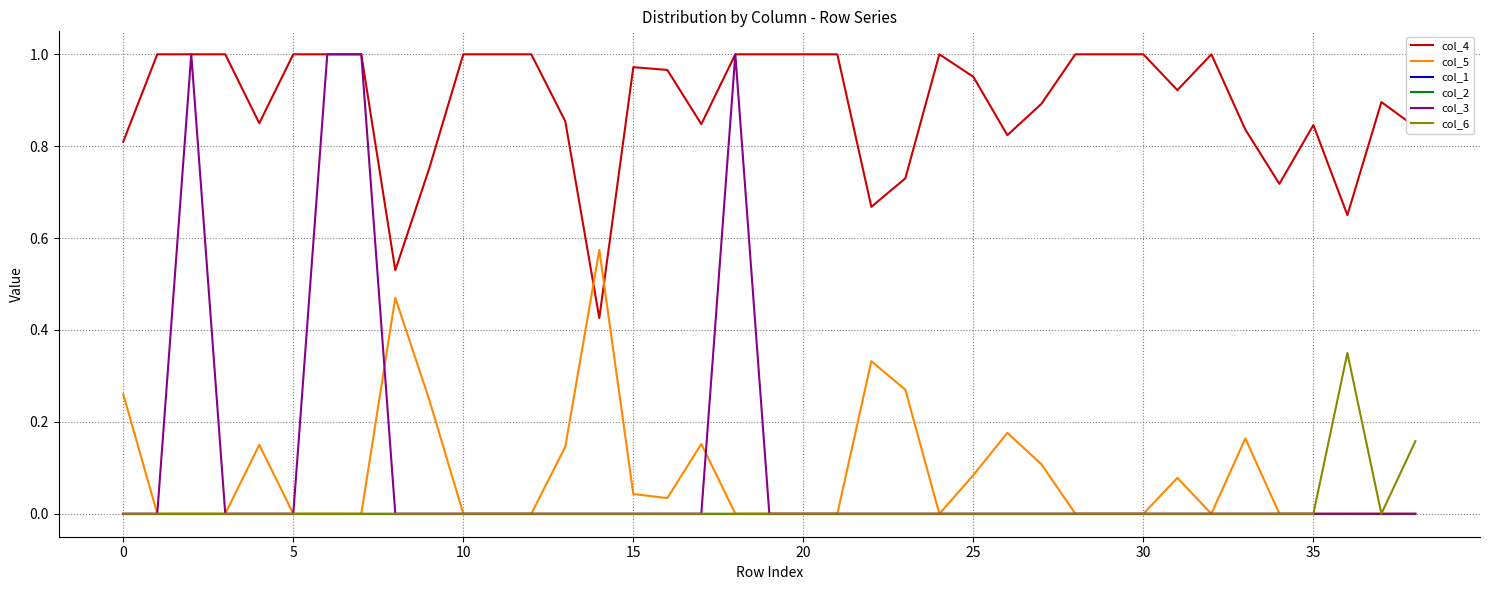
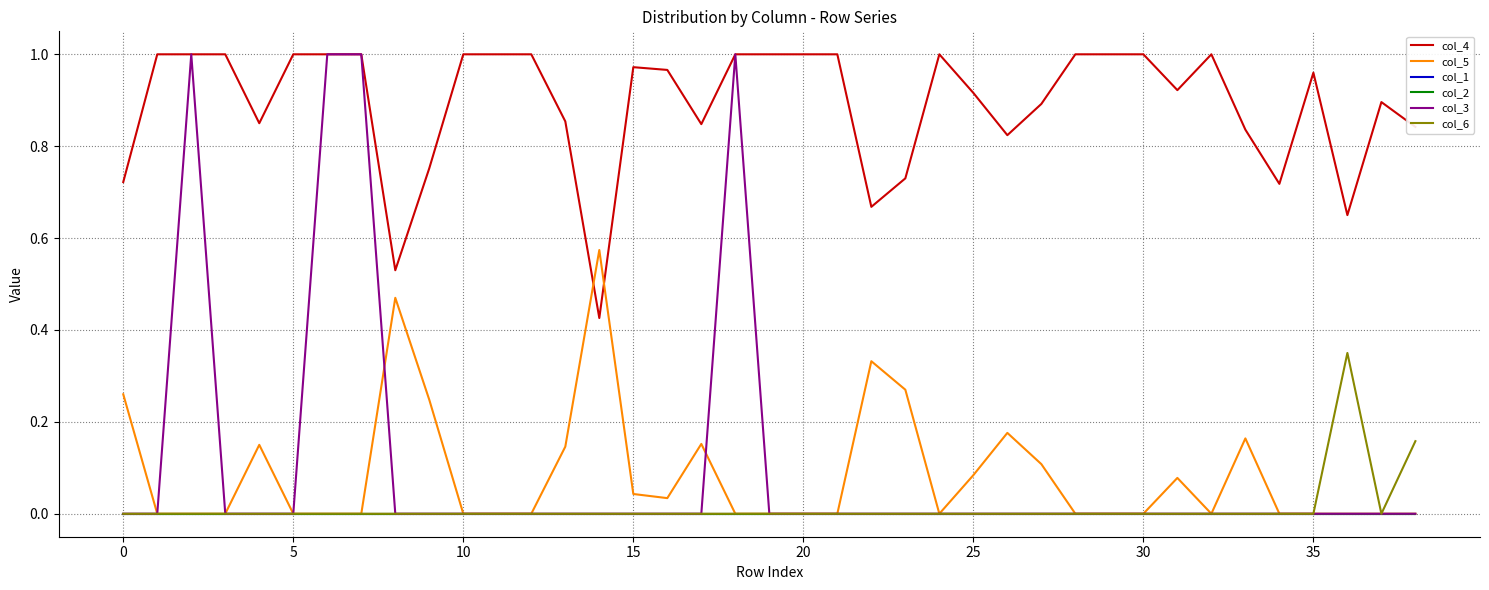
  {
    "col_4": {
-     "0": 0.81,
+     "0": 0.72,
      "5": 1.00,
      "10": 1.00,
      "15": 0.97,
      "20": 1.00,
-     "25": 0.95,
+     "25": 0.92,
      "30": 1.00,
-     "35": 0.85
+     "35": 0.96
    },
    "col_5": {
      "0": 0.26,
      "15": 0.04,
      "25": 0.08
    }
  }
